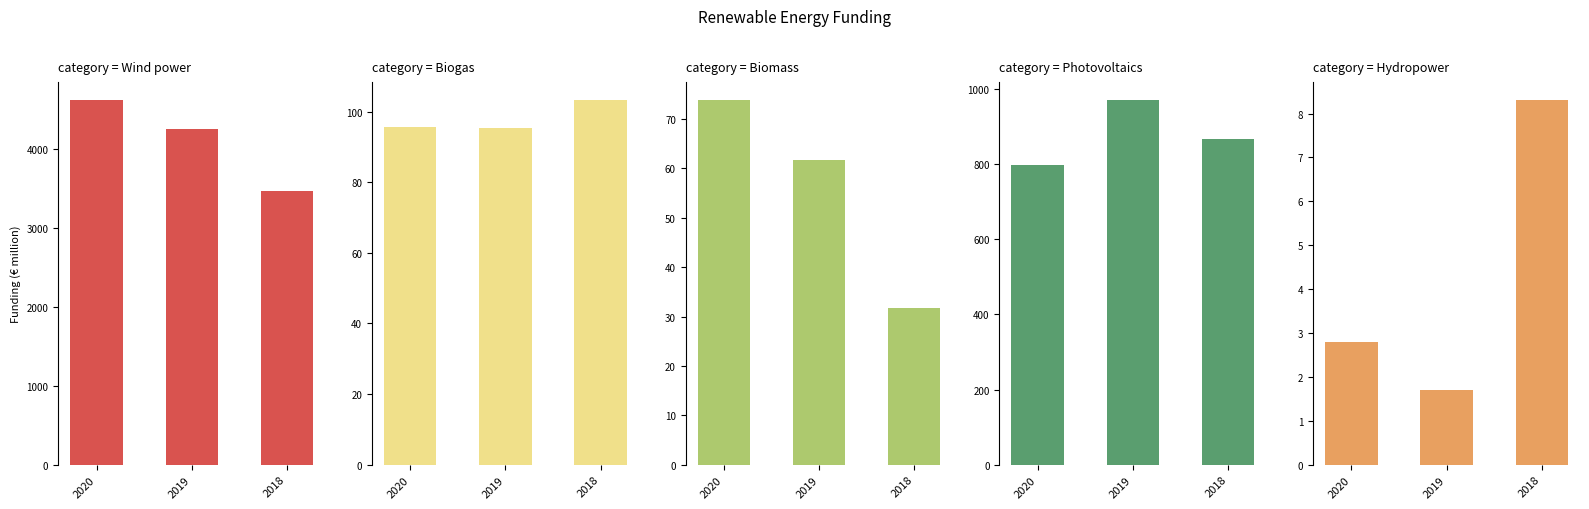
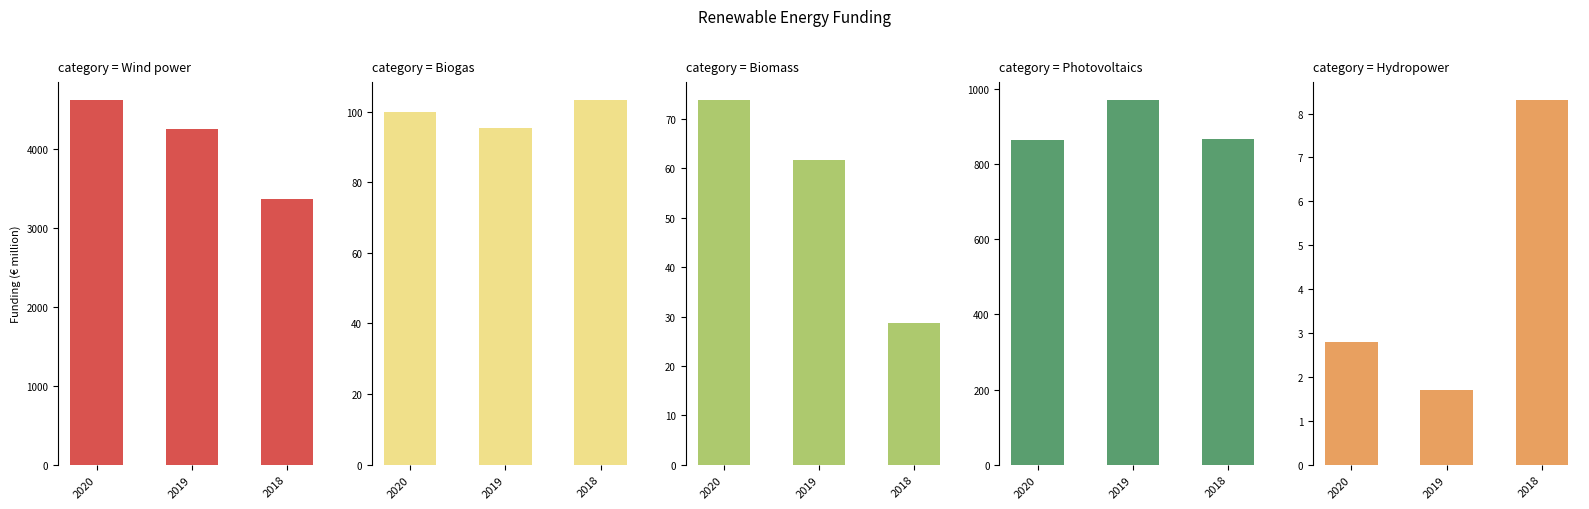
  {
    "category = Wind power": {
      "2020": 4600,
      "2019": 4300,
-     "2018": 3500
+     "2018": 3400
    },
    "category = Biogas": {
-     "2020": 96,
+     "2020": 100,
      "2019": 95,
      "2018": 103
    },
    "category = Biomass": {
      "2020": 74,
      "2019": 62,
-     "2018": 32
+     "2018": 29
    },
    "category = Photovoltaics": {
-     "2020": 800,
+     "2020": 860,
      "2019": 970,
      "2018": 870
    },
    "category = Hydropower": {
      "2020": 2.8,
      "2019": 1.7,
      "2018": 8.3
    }
  }
